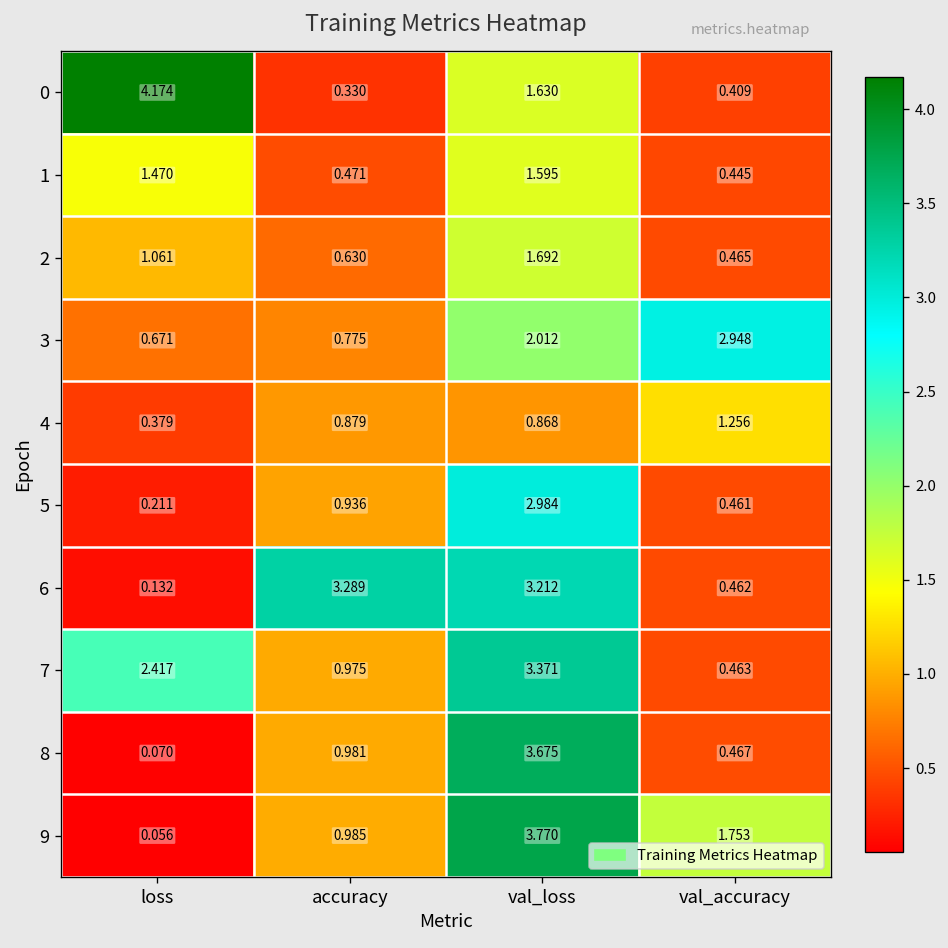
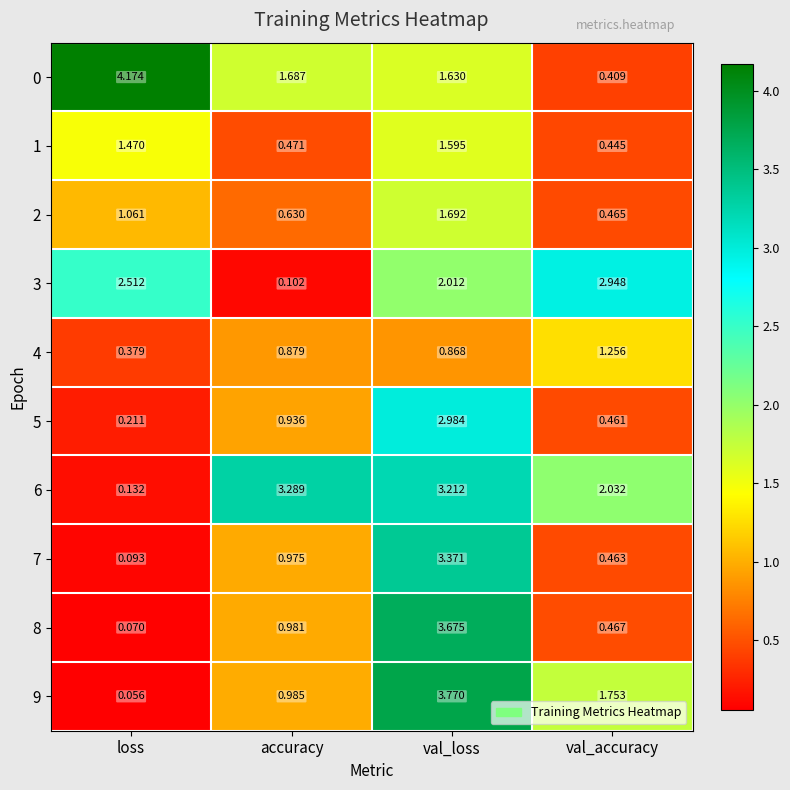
  {
    "0": {
-     "accuracy": 0.330
+     "accuracy": 1.687
    },
    "3": {
-     "loss": 0.671,
-     "accuracy": 0.775
+     "loss": 2.512,
+     "accuracy": 0.102
    },
    "6": {
-     "val_accuracy": 0.462
+     "val_accuracy": 2.032
    },
    "7": {
-     "loss": 2.417
+     "loss": 0.093
    }
  }
